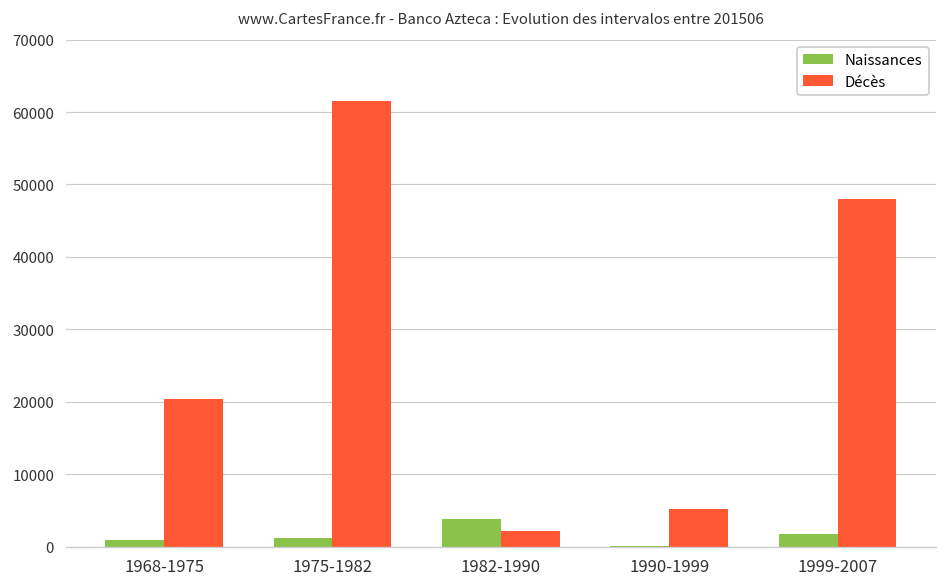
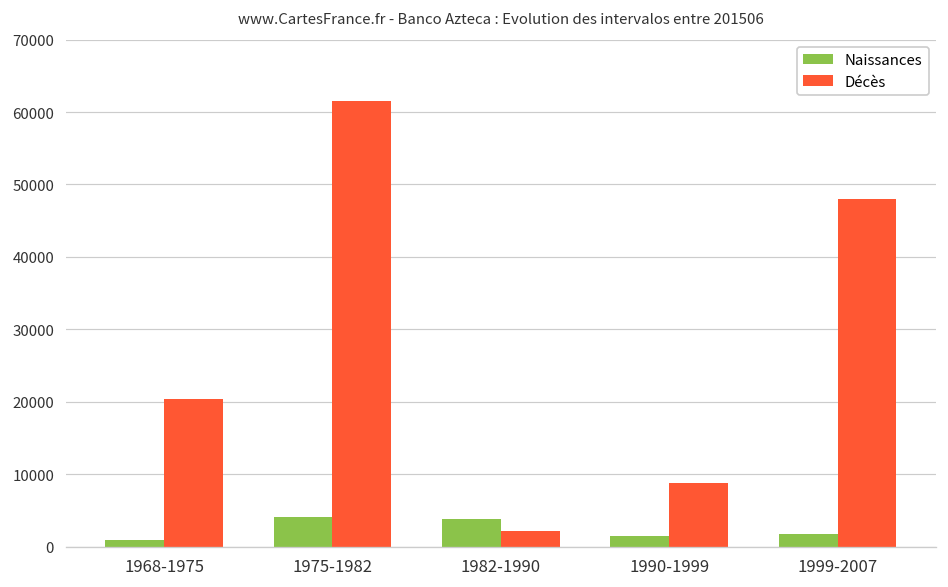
  {
    "Naissances": {
      "1968-1975": 1000,
-     "1975-1982": 1000,
+     "1975-1982": 4000,
      "1982-1990": 4000,
-     "1990-1999": 0,
+     "1990-1999": 1000,
      "1999-2007": 2000
    },
    "Décès": {
      "1968-1975": 20000,
      "1975-1982": 62000,
      "1982-1990": 2000,
-     "1990-1999": 5000,
+     "1990-1999": 9000,
      "1999-2007": 48000
    }
  }
